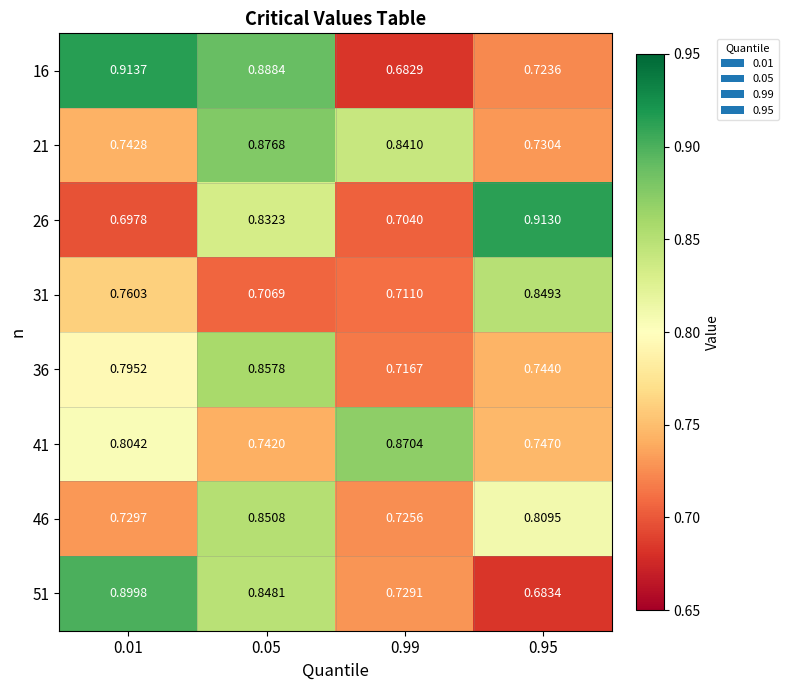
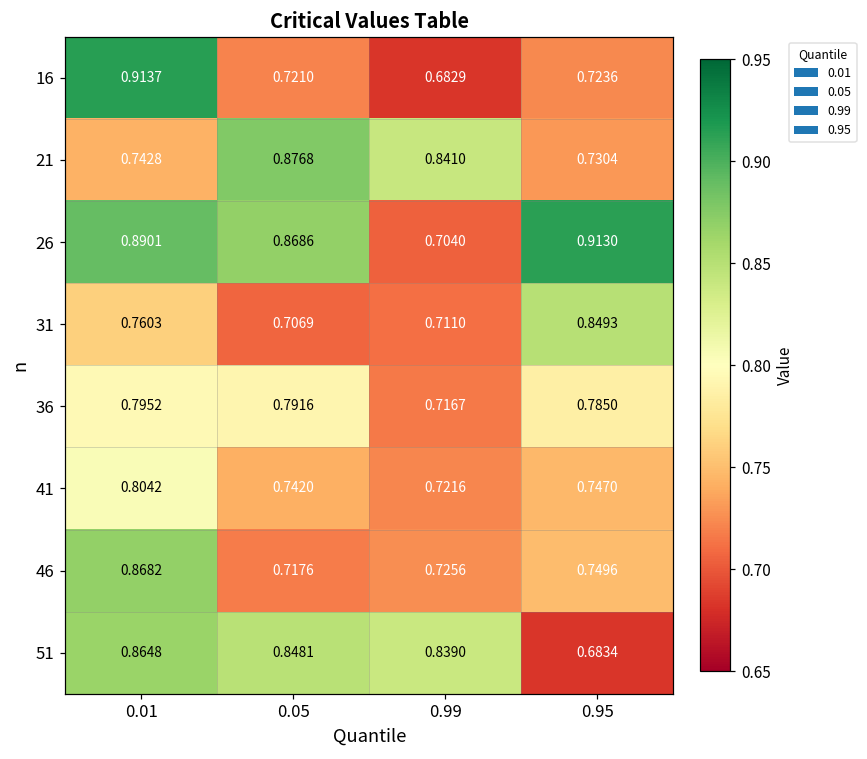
  {
    "16": {
      "0.01": 0.9137,
-     "0.05": 0.8884,
+     "0.05": 0.7210,
      "0.99": 0.6829,
      "0.95": 0.7236
    },
    "21": {
      "0.01": 0.7428,
      "0.05": 0.8768,
      "0.99": 0.8410,
      "0.95": 0.7304
    },
    "26": {
-     "0.01": 0.6978,
-     "0.05": 0.8323,
+     "0.01": 0.8901,
+     "0.05": 0.8686,
      "0.99": 0.7040,
      "0.95": 0.9130
    },
    "31": {
      "0.01": 0.7603,
      "0.05": 0.7069,
      "0.99": 0.7110,
      "0.95": 0.8493
    },
    "36": {
      "0.01": 0.7952,
-     "0.05": 0.8578,
+     "0.05": 0.7916,
      "0.99": 0.7167,
-     "0.95": 0.7440
+     "0.95": 0.7850
    },
    "41": {
      "0.01": 0.8042,
      "0.05": 0.7420,
-     "0.99": 0.8704,
+     "0.99": 0.7216,
      "0.95": 0.7470
    },
    "46": {
-     "0.01": 0.7297,
-     "0.05": 0.8508,
+     "0.01": 0.8682,
+     "0.05": 0.7176,
      "0.99": 0.7256,
-     "0.95": 0.8095
+     "0.95": 0.7496
    },
    "51": {
-     "0.01": 0.8998,
+     "0.01": 0.8648,
      "0.05": 0.8481,
-     "0.99": 0.7291,
+     "0.99": 0.8390,
      "0.95": 0.6834
    }
  }
